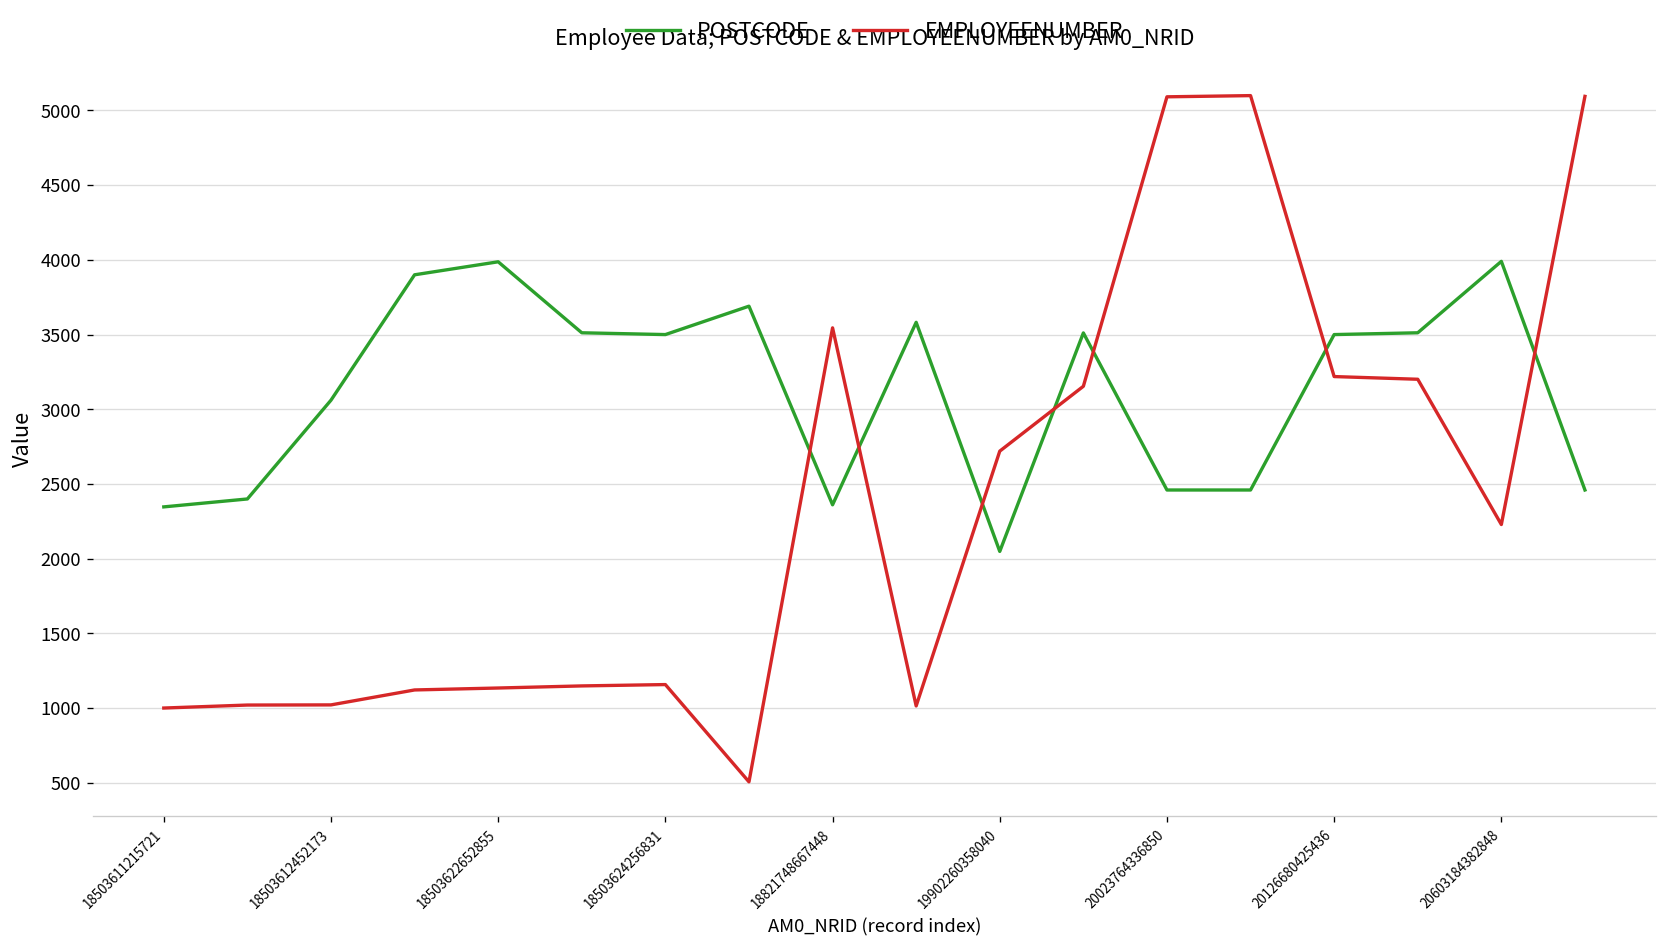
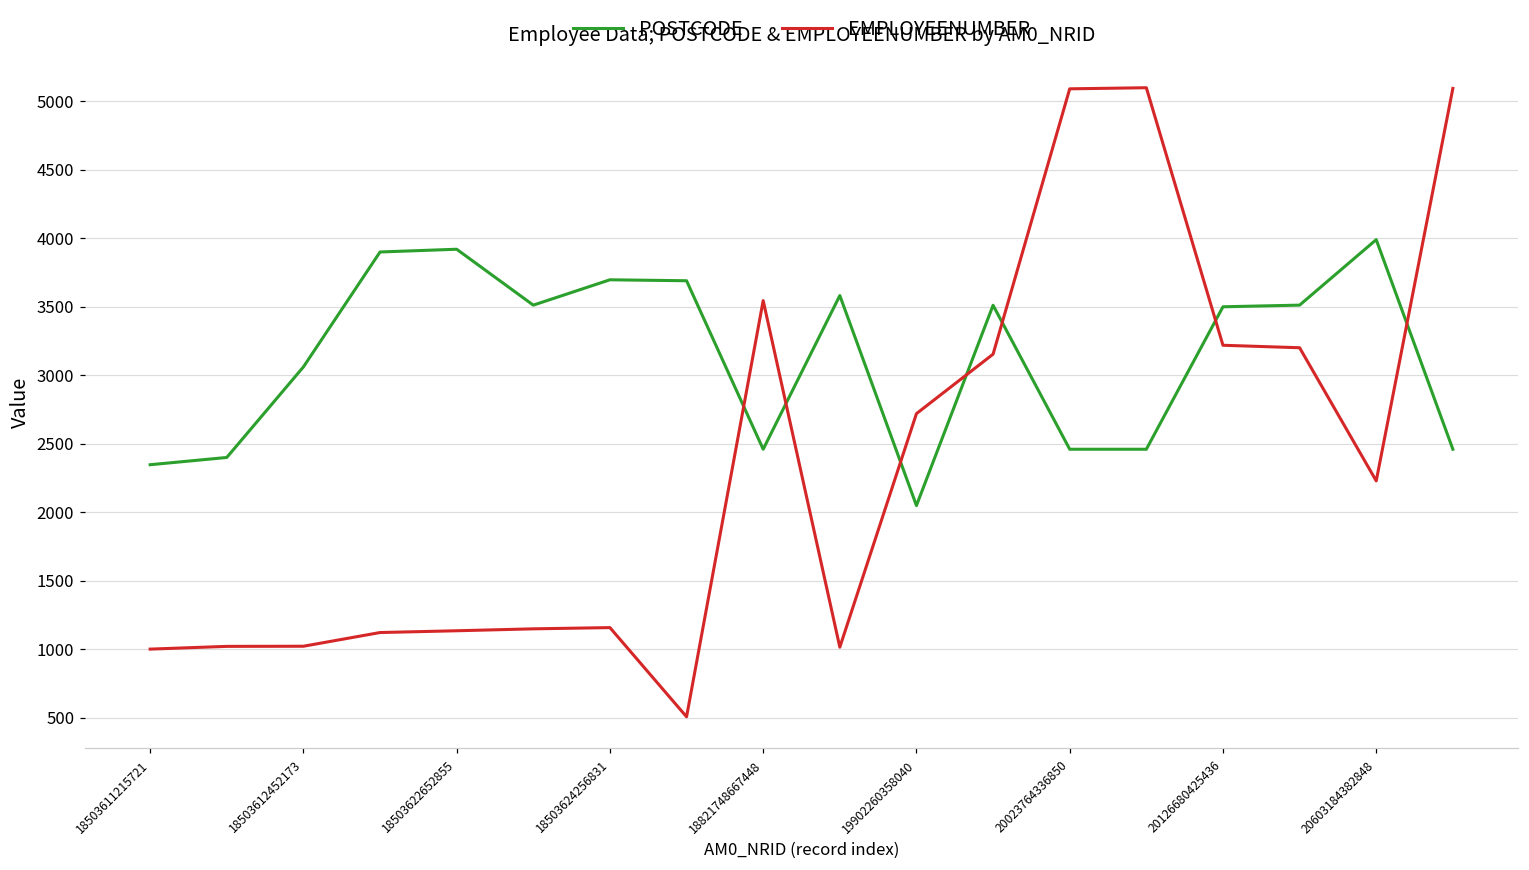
  {
    "POSTCODE": {
      "18503611215721": 2350,
      "18503612452173": 3060,
-     "18503622652855": 3990,
-     "18503624256831": 3500,
-     "18821748667448": 2360,
+     "18503622652855": 3920,
+     "18503624256831": 3700,
+     "18821748667448": 2460,
      "19902260358040": 2050,
      "20023764336850": 2460,
      "20126680425436": 3500,
      "20603184382848": 3990
    },
    "EMPLOYEENUMBER": {
      "18503611215721": 1000,
      "18503612452173": 1020,
      "18503622652855": 1140,
      "18503624256831": 1160,
      "18821748667448": 3550,
      "19902260358040": 2720,
      "20023764336850": 5090,
      "20126680425436": 3220,
      "20603184382848": 2230
    }
  }
